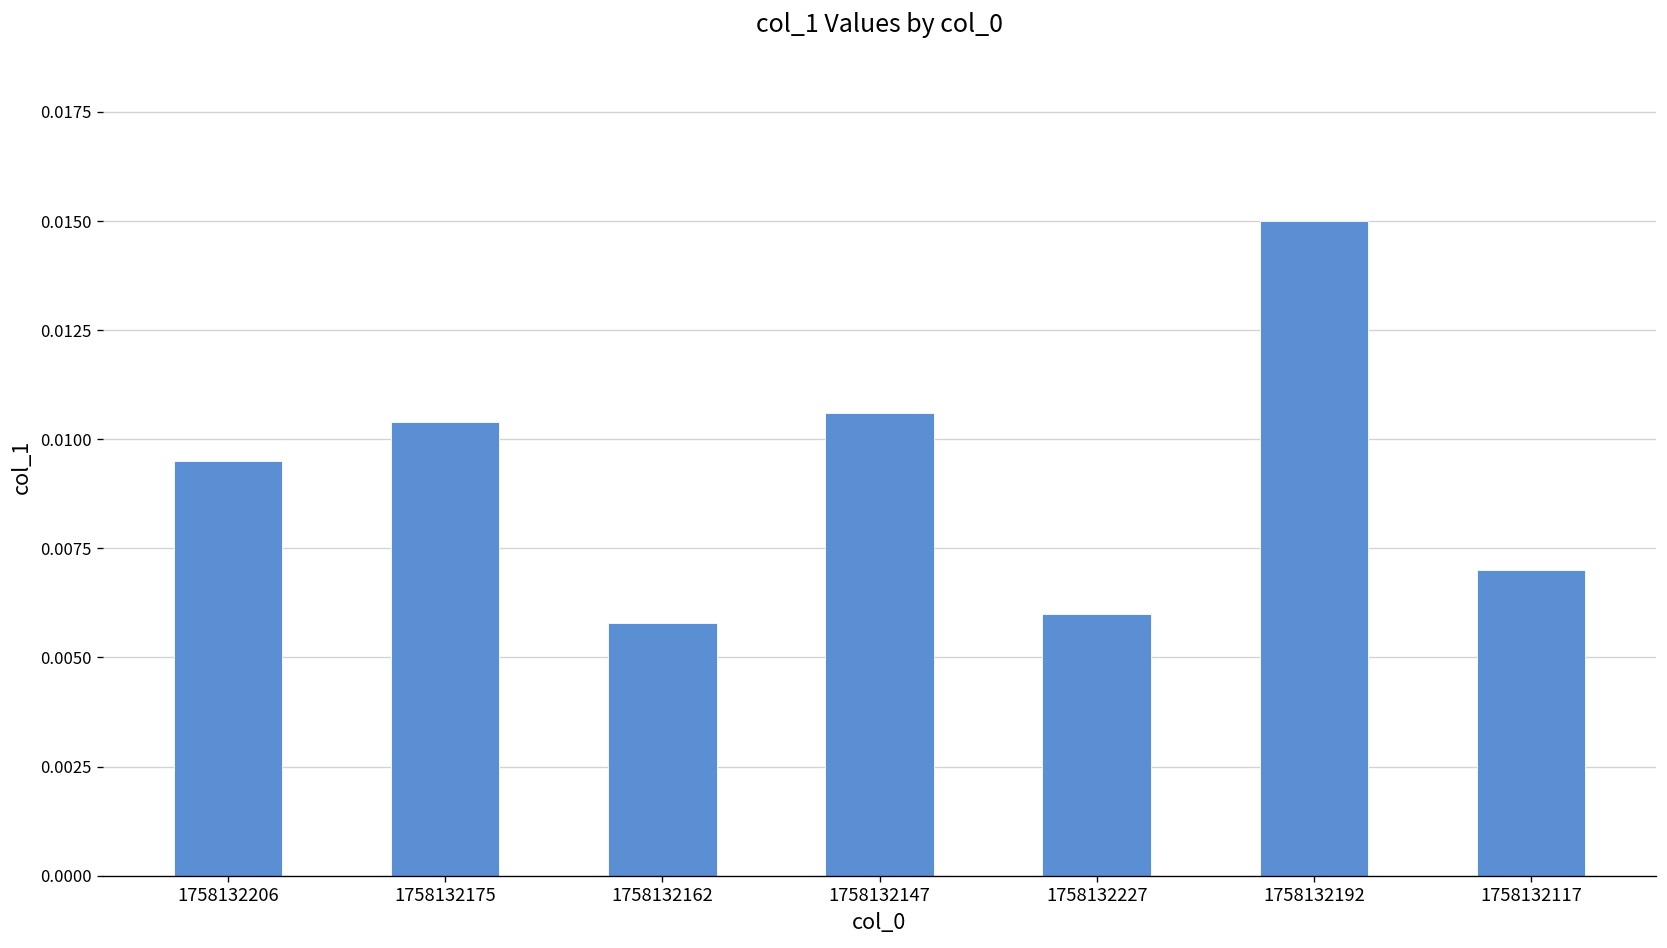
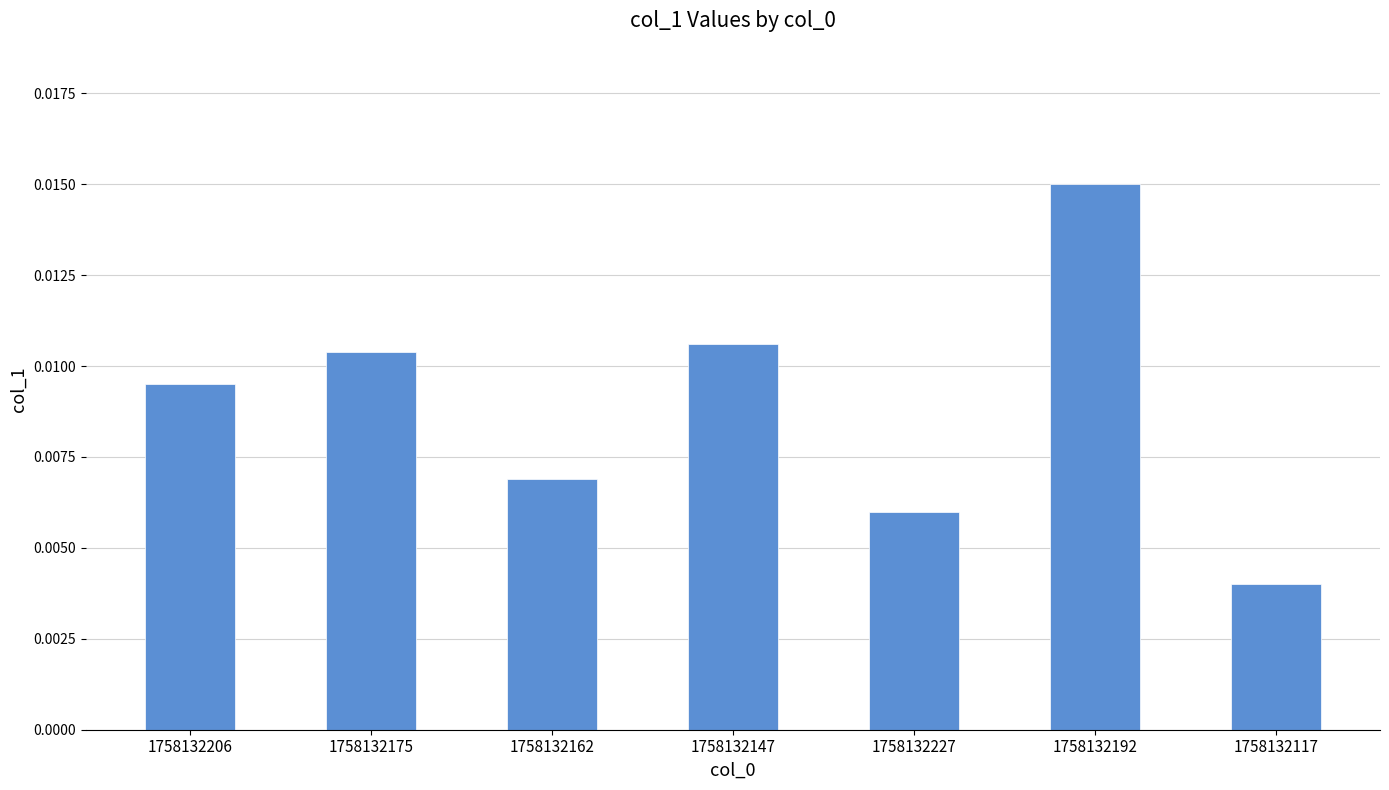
  {
    "1758132206": 0.0095,
    "1758132175": 0.0104,
-   "1758132162": 0.0058,
+   "1758132162": 0.0069,
    "1758132147": 0.0106,
    "1758132227": 0.0060,
    "1758132192": 0.0150,
-   "1758132117": 0.007
+   "1758132117": 0.004
  }
